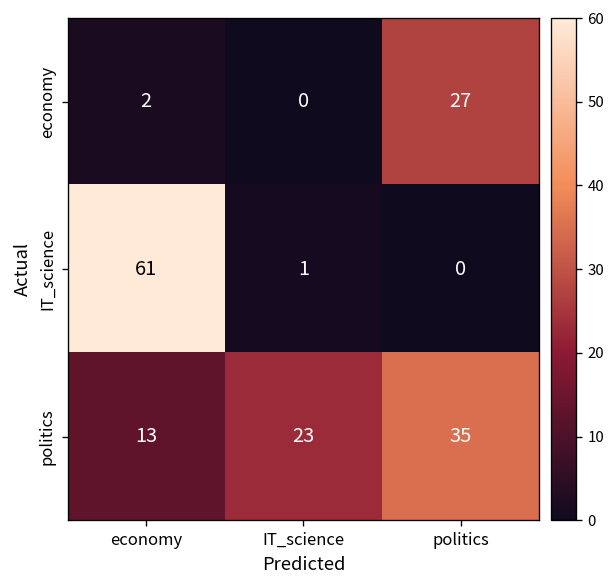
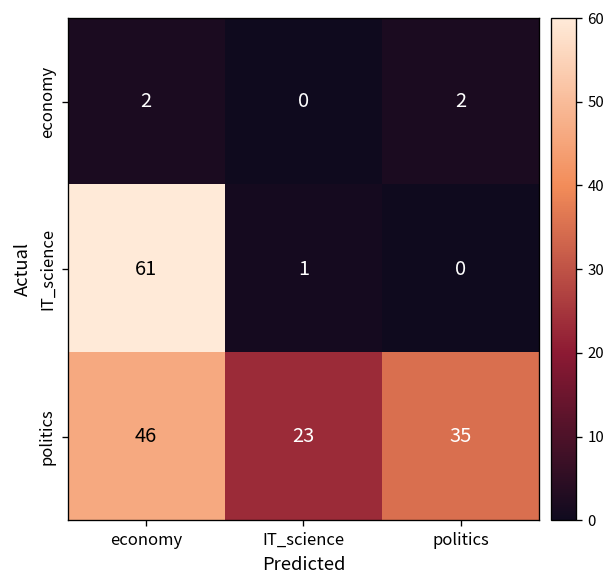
  {
    "economy": {
      "economy": 2,
      "IT_science": 0,
-     "politics": 27
+     "politics": 2
    },
    "IT_science": {
      "economy": 61,
      "IT_science": 1,
      "politics": 0
    },
    "politics": {
-     "economy": 13,
+     "economy": 46,
      "IT_science": 23,
      "politics": 35
    }
  }
